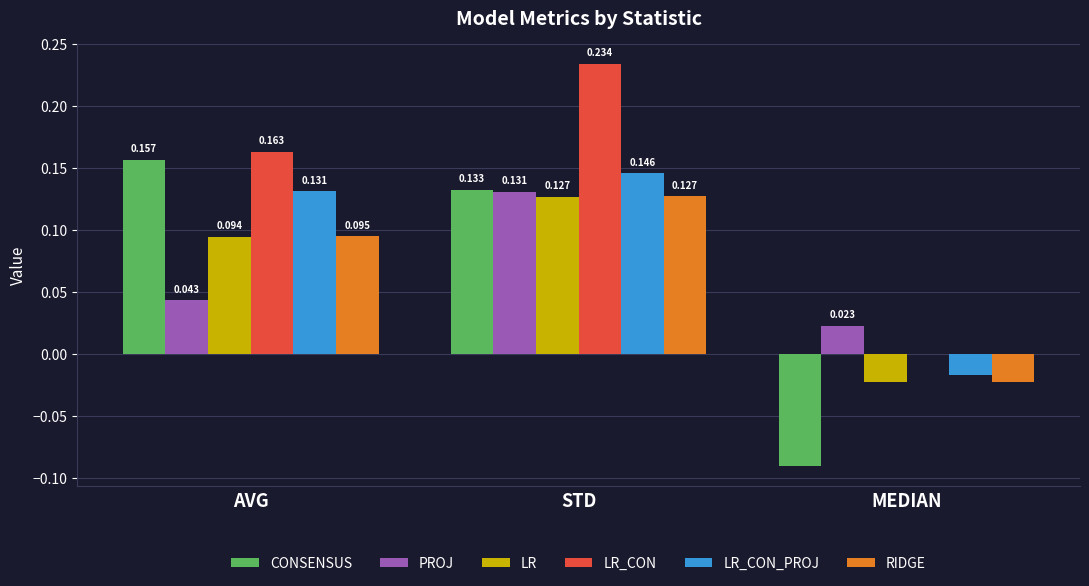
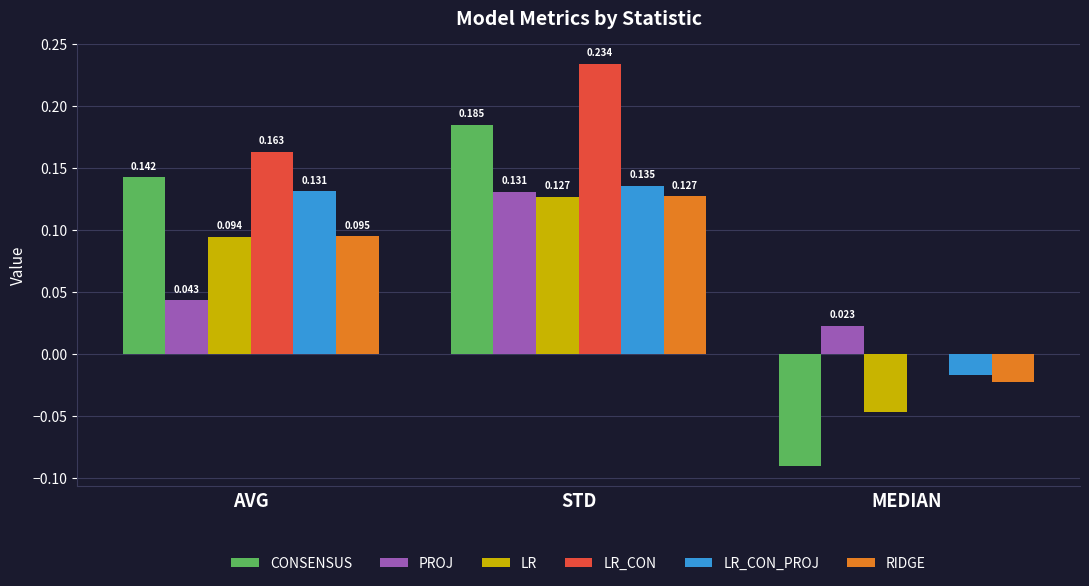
  {
    "CONSENSUS": {
-     "AVG": 0.157,
-     "STD": 0.133
+     "AVG": 0.142,
+     "STD": 0.185
    },
    "PROJ": {
      "AVG": 0.043,
      "STD": 0.131,
      "MEDIAN": 0.023
    },
    "LR": {
-     "MEDIAN": -0.022
+     "MEDIAN": -0.047
    },
    "LR_CON_PROJ": {
      "AVG": 0.131,
-     "STD": 0.146
+     "STD": 0.135
    }
  }
